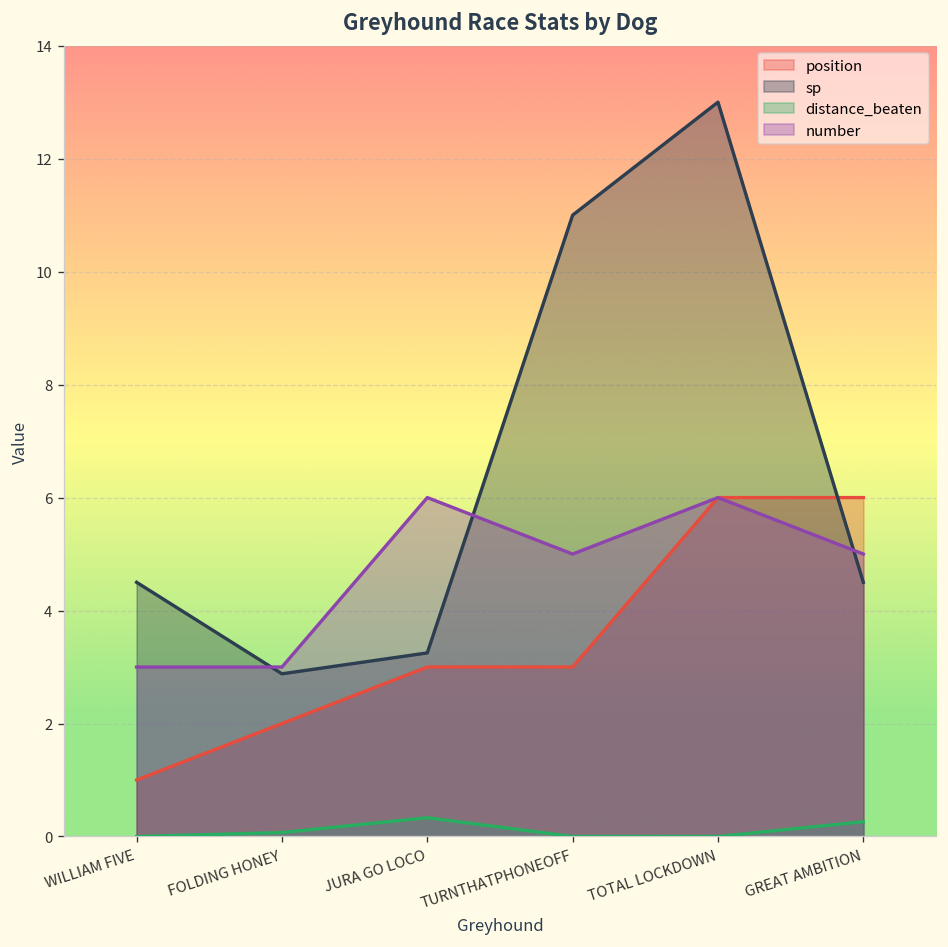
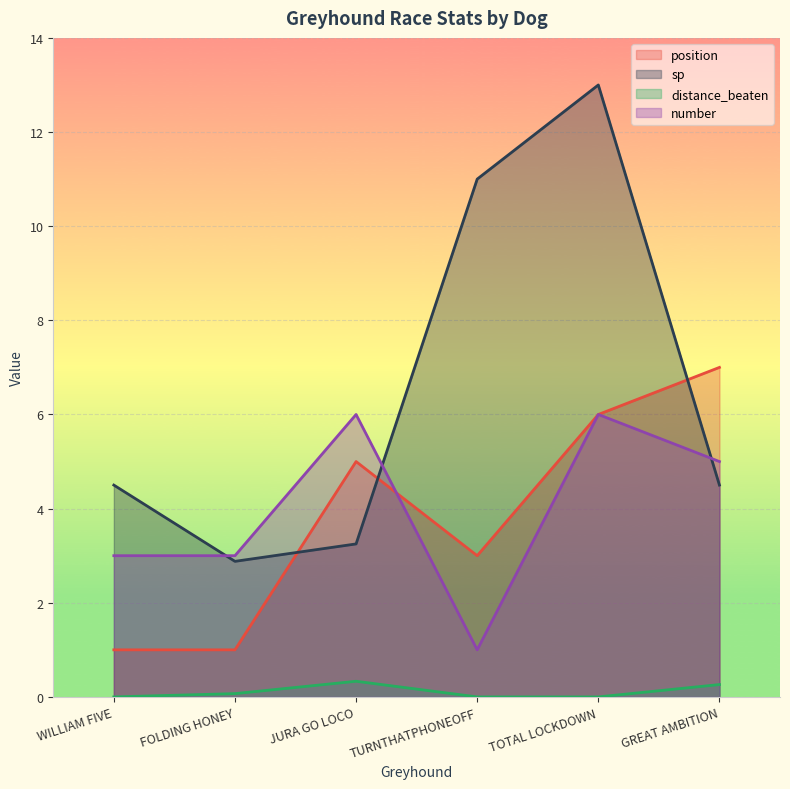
  {
    "position": {
      "WILLIAM FIVE": 1,
-     "FOLDING HONEY": 2,
-     "JURA GO LOCO": 3,
+     "FOLDING HONEY": 1,
+     "JURA GO LOCO": 5,
      "TURNTHATPHONEOFF": 3,
-     "GREAT AMBITION": 6
+     "GREAT AMBITION": 7
    },
    "number": {
      "WILLIAM FIVE": 3,
      "FOLDING HONEY": 3,
      "JURA GO LOCO": 6,
-     "TURNTHATPHONEOFF": 5,
+     "TURNTHATPHONEOFF": 1,
      "GREAT AMBITION": 5
    }
  }
